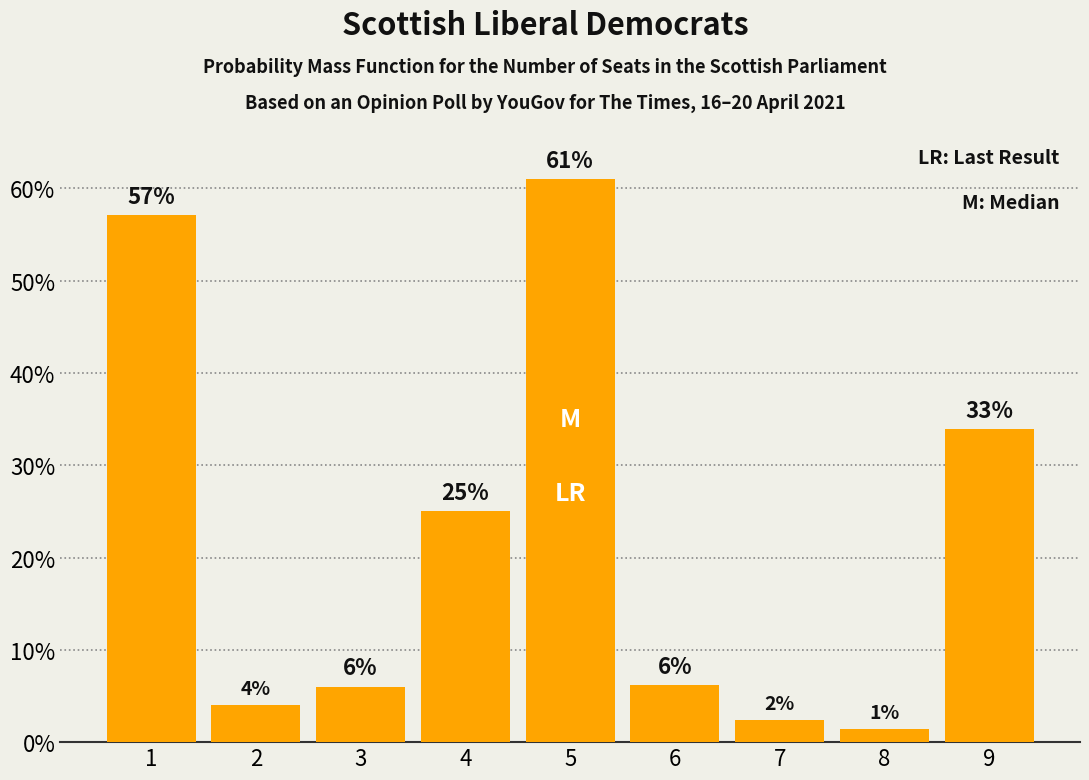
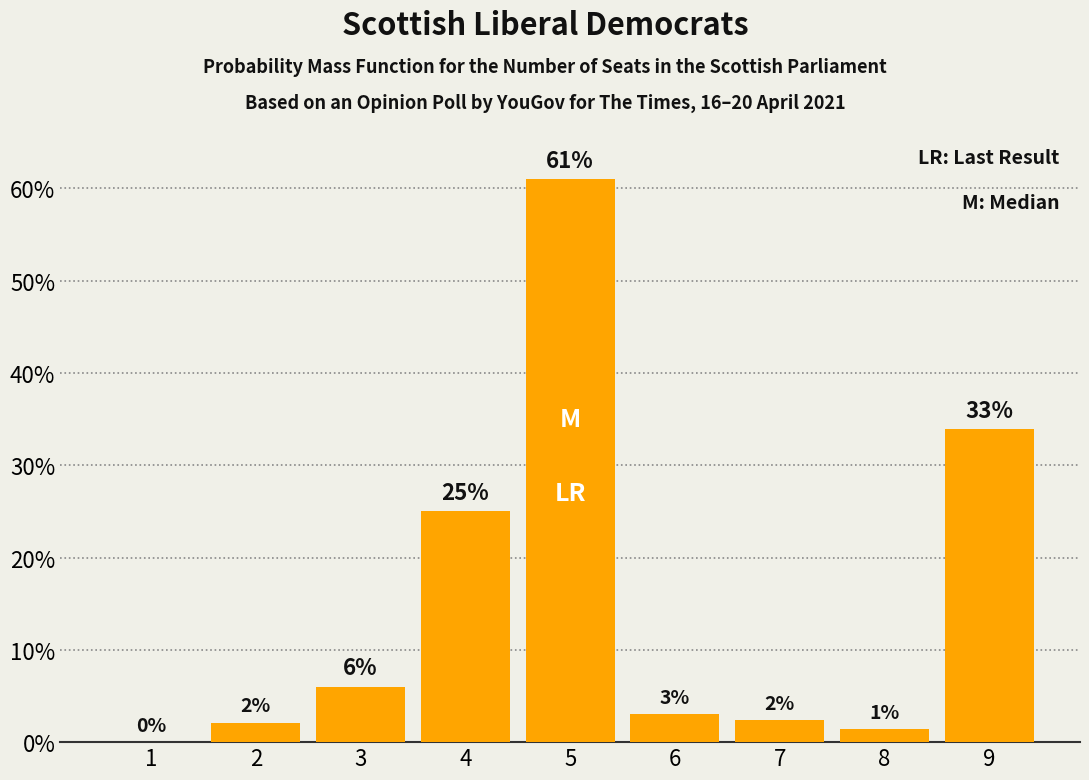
  {
-   "1": "57%",
-   "2": "4%",
+   "1": "0%",
+   "2": "2%",
    "3": "6%",
    "4": "25%",
    "5": "61%",
-   "6": "6%",
+   "6": "3%",
    "7": "2%",
    "8": "1%"
  }
